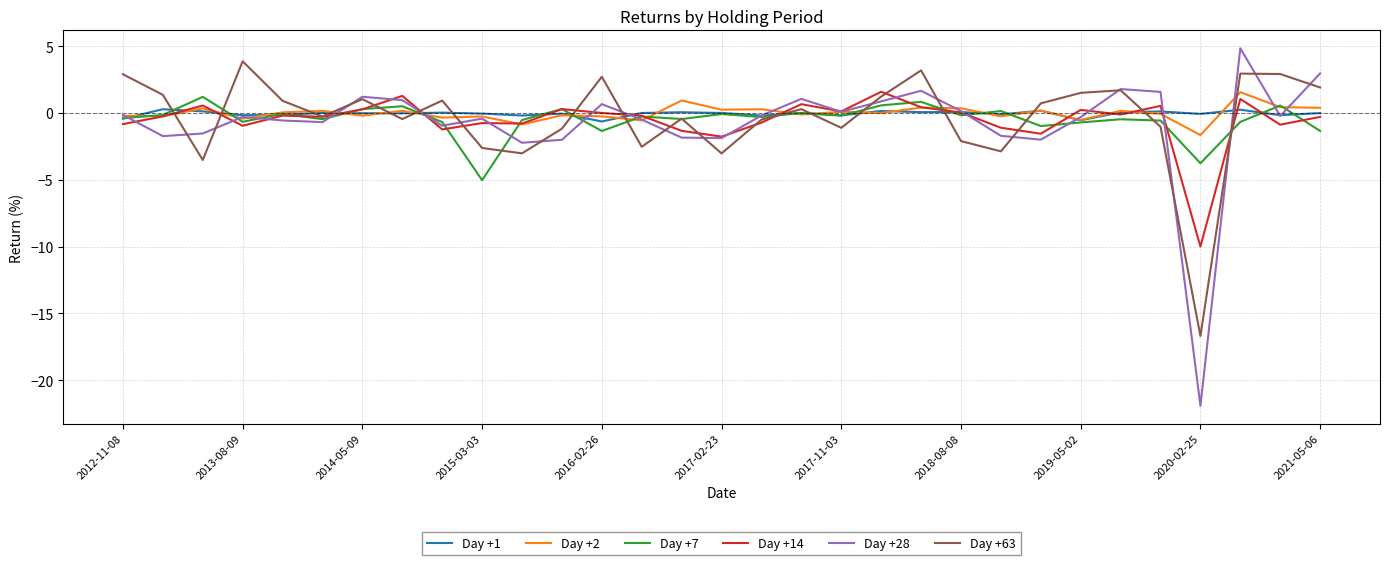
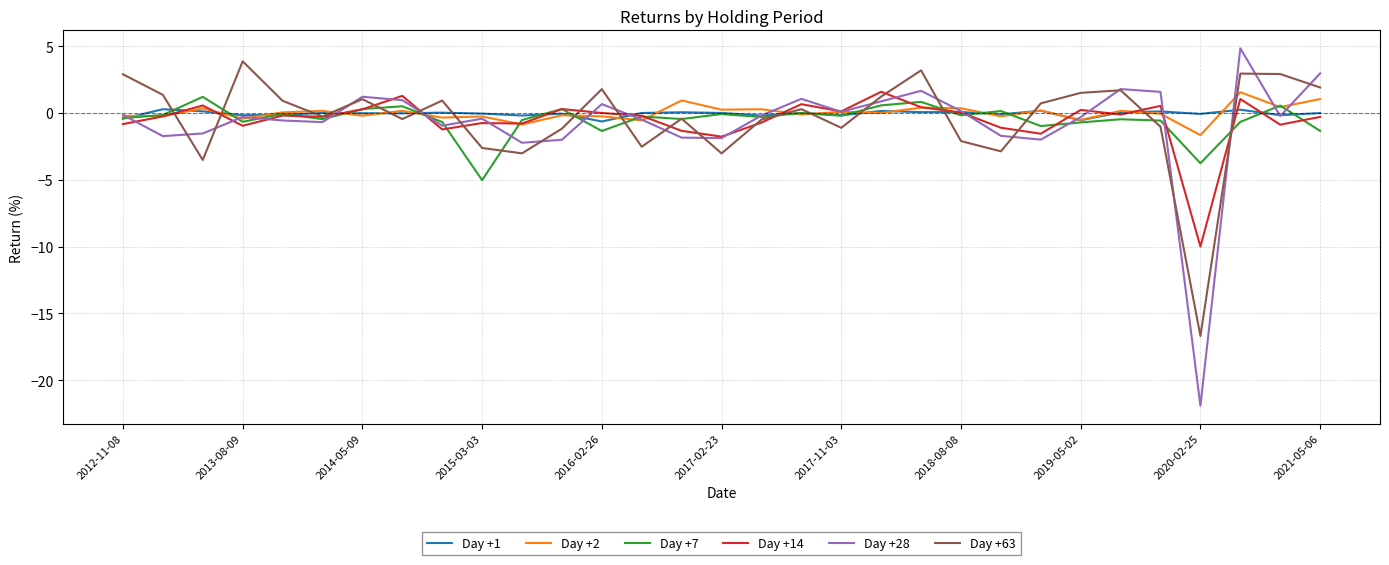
  {
    "Day +1": {
      "2015-03-03": 0.0,
      "2016-02-26": -0.6,
      "2020-02-25": -0.1,
      "2021-05-06": 0.0
    },
    "Day +2": {
      "2016-02-26": -0.3,
      "2017-02-23": 0.2,
      "2018-08-08": 0.4,
      "2020-02-25": -1.7,
-     "2021-05-06": 0.4
+     "2021-05-06": 1.0
    },
    "Day +7": {
      "2013-08-09": -0.7,
      "2015-03-03": -5.0,
      "2016-02-26": -1.3,
      "2018-08-08": -0.2,
      "2020-02-25": -3.8,
      "2021-05-06": -1.3
    },
    "Day +14": {
      "2012-11-08": -0.8,
      "2013-08-09": -1.0,
      "2015-03-03": -0.8,
      "2016-02-26": 0.0,
      "2019-05-02": 0.2,
      "2020-02-25": -10.0,
      "2021-05-06": -0.3
    },
    "Day +28": {
      "2016-02-26": 0.7,
      "2019-05-02": -0.3,
      "2020-02-25": -21.9,
      "2021-05-06": 3.0
    },
    "Day +63": {
      "2012-11-08": 2.9,
      "2013-08-09": 3.9,
      "2015-03-03": -2.6,
-     "2016-02-26": 2.7,
+     "2016-02-26": 1.8,
      "2017-02-23": -3.0,
      "2017-11-03": -1.1,
      "2018-08-08": -2.1,
      "2019-05-02": 1.5,
      "2020-02-25": -16.7,
      "2021-05-06": 1.9
    }
  }
